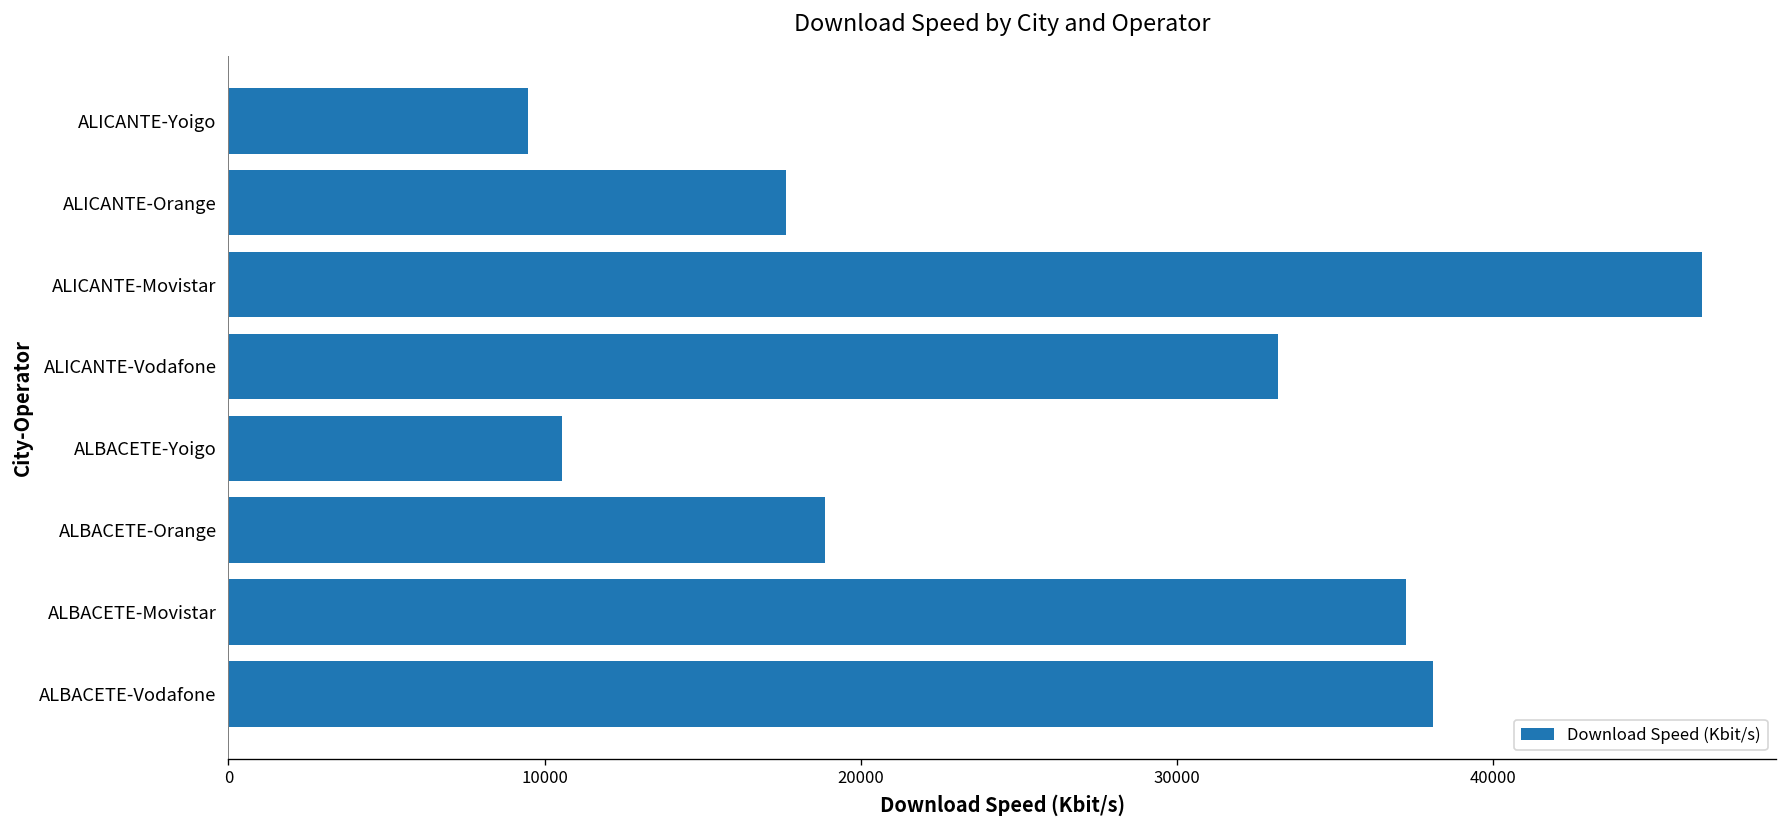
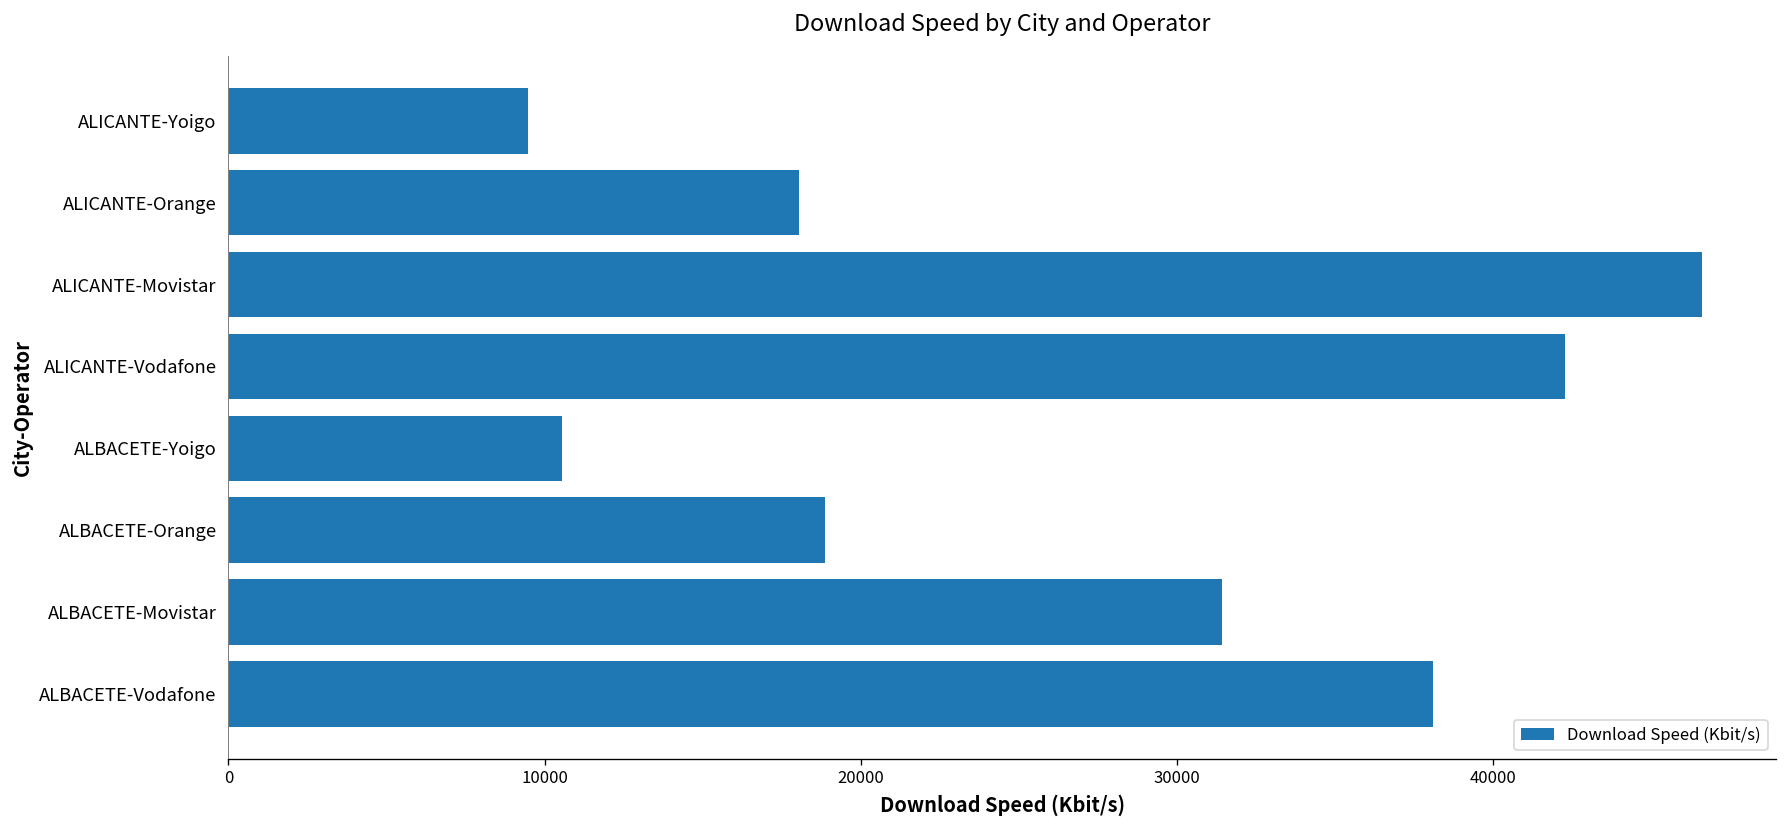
  {
    "ALICANTE-Yoigo": 9500,
-   "ALICANTE-Orange": 17600,
+   "ALICANTE-Orange": 18000,
    "ALICANTE-Movistar": 46600,
-   "ALICANTE-Vodafone": 33200,
+   "ALICANTE-Vodafone": 42300,
    "ALBACETE-Yoigo": 10600,
    "ALBACETE-Orange": 18900,
-   "ALBACETE-Movistar": 37200,
+   "ALBACETE-Movistar": 31400,
    "ALBACETE-Vodafone": 38100
  }
